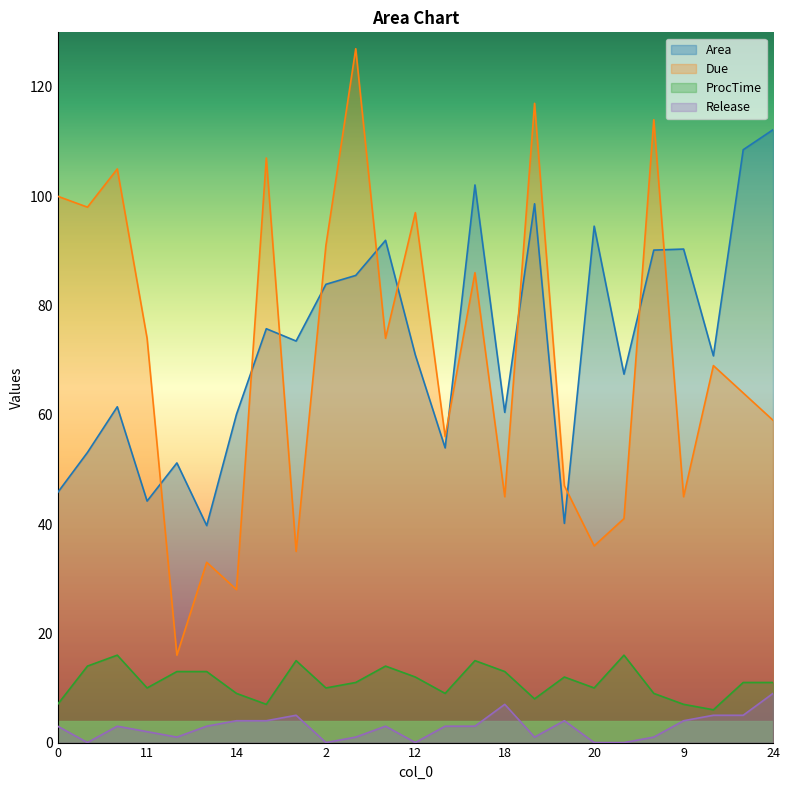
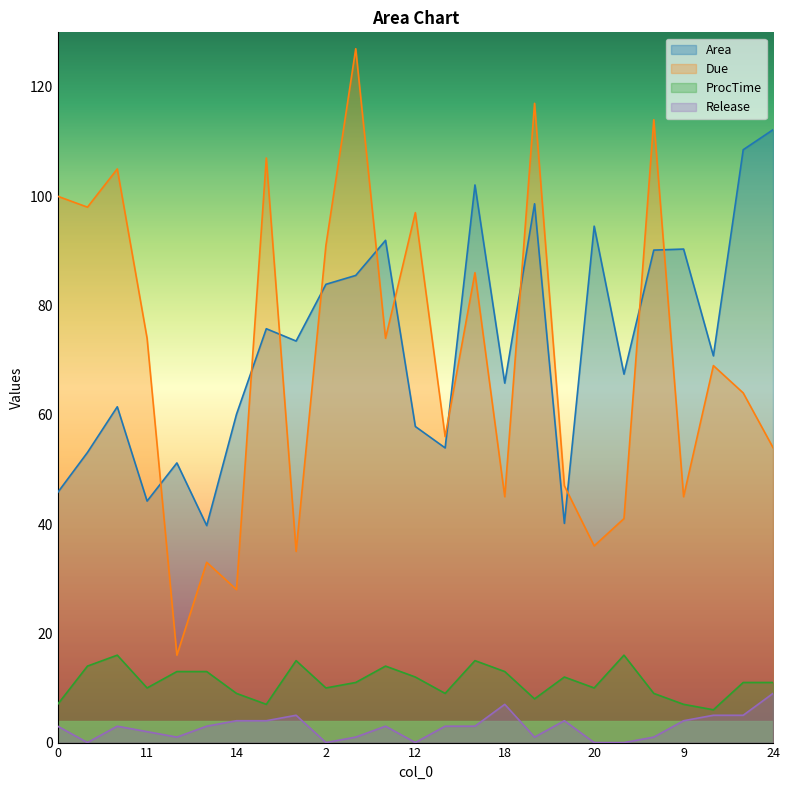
  {
    "Area": {
      "0": 46,
-     "12": 71,
-     "18": 60,
+     "12": 58,
+     "18": 66,
      "9": 90,
      "24": 112
    },
    "Due": {
      "0": 100,
      "12": 97,
      "18": 45,
      "9": 45,
-     "24": 59
+     "24": 54
    },
    "ProcTime": {
      "0": 7,
      "12": 12,
      "18": 13,
      "9": 7,
      "24": 11
    },
    "Release": {
      "18": 7,
      "24": 9
    }
  }
